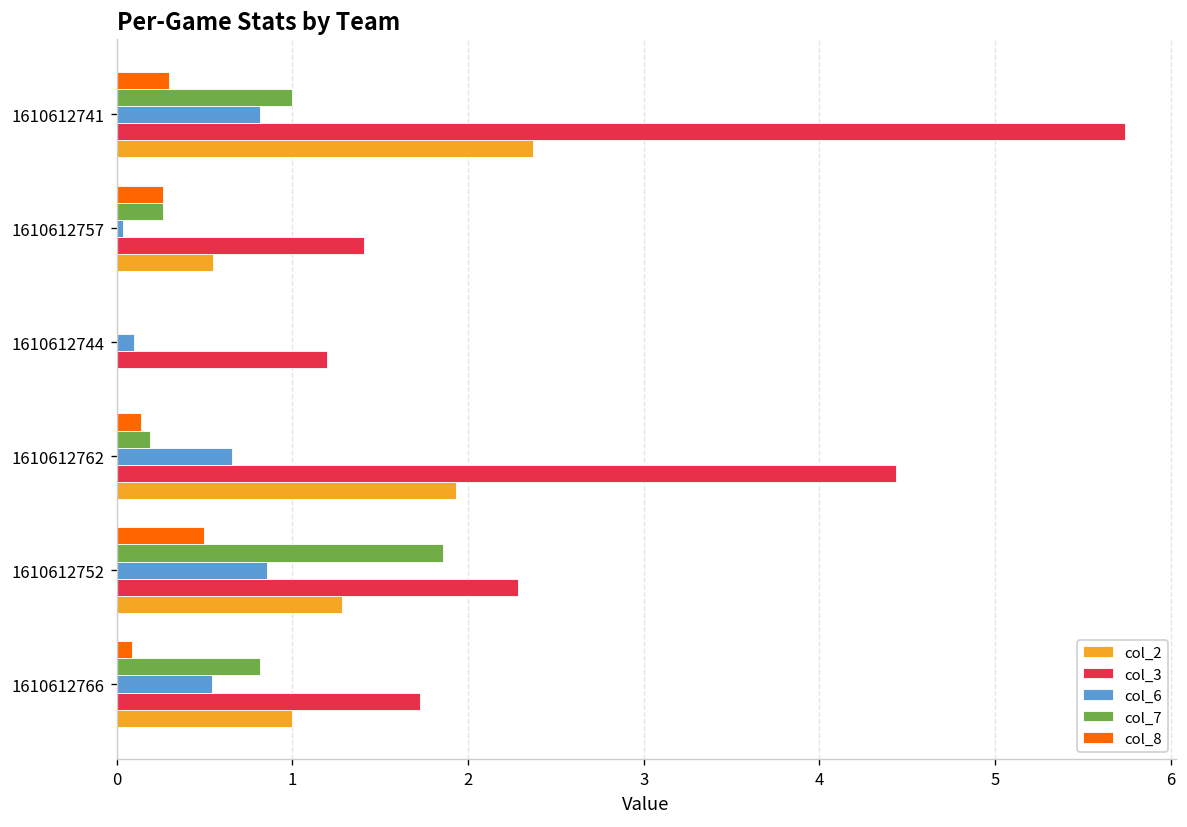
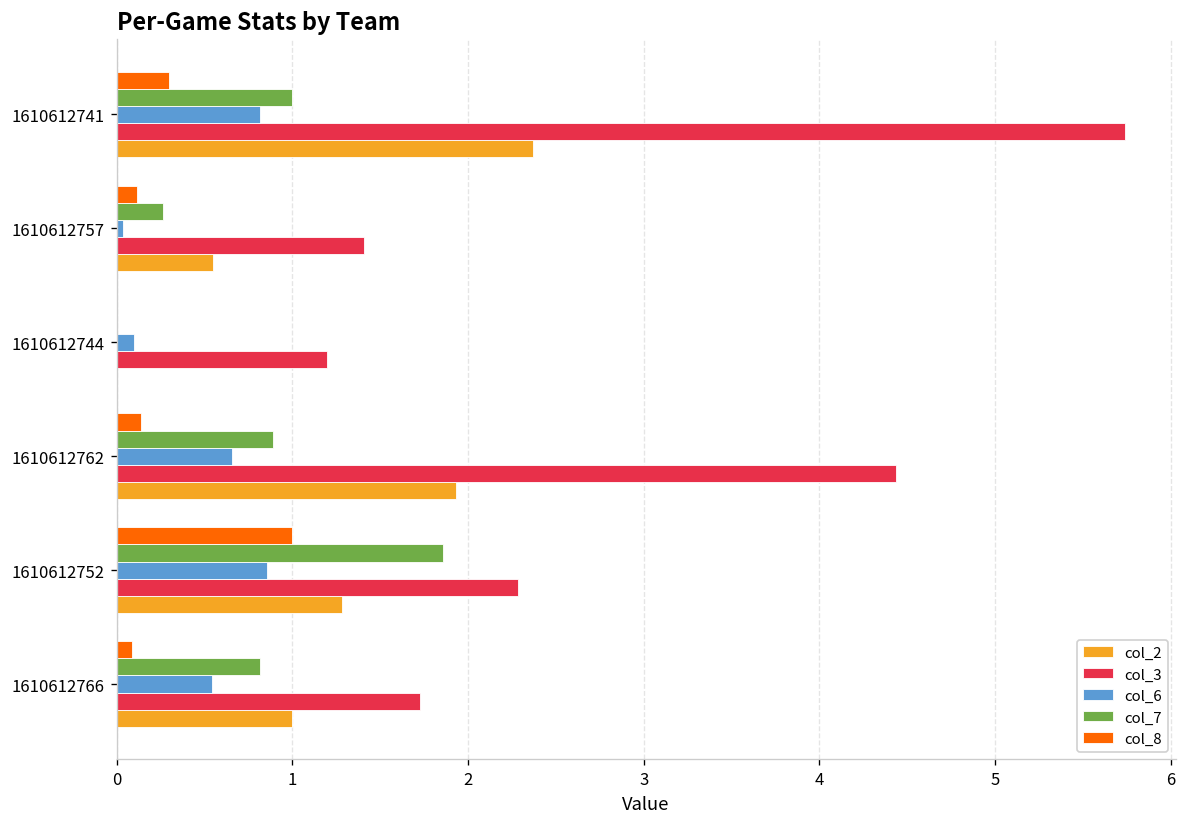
  {
    "col_2": {
      "1610612741": 2.37,
      "1610612757": 0.55,
      "1610612744": 0.00,
      "1610612762": 1.93,
      "1610612752": 1.29,
      "1610612766": 1.00
    },
    "col_3": {
      "1610612741": 5.74,
      "1610612757": 1.41,
      "1610612744": 1.20,
      "1610612762": 4.44,
      "1610612752": 2.29,
      "1610612766": 1.73
    },
    "col_6": {
      "1610612741": 0.81,
      "1610612757": 0.04,
      "1610612744": 0.10,
      "1610612762": 0.66,
      "1610612752": 0.86,
      "1610612766": 0.55
    },
    "col_7": {
      "1610612741": 1.00,
      "1610612757": 0.27,
      "1610612744": 0.00,
-     "1610612762": 0.19,
+     "1610612762": 0.89,
      "1610612752": 1.86,
      "1610612766": 0.82
    },
    "col_8": {
      "1610612741": 0.30,
-     "1610612757": 0.27,
+     "1610612757": 0.12,
      "1610612744": 0.00,
      "1610612762": 0.14,
-     "1610612752": 0.5,
+     "1610612752": 1.0,
      "1610612766": 0.09
    }
  }
